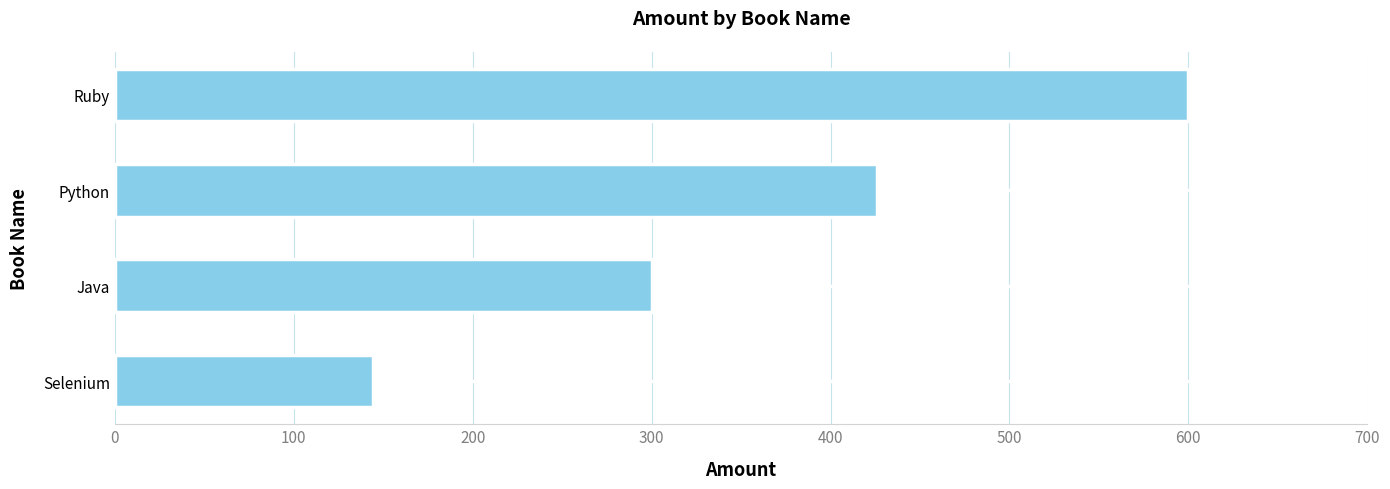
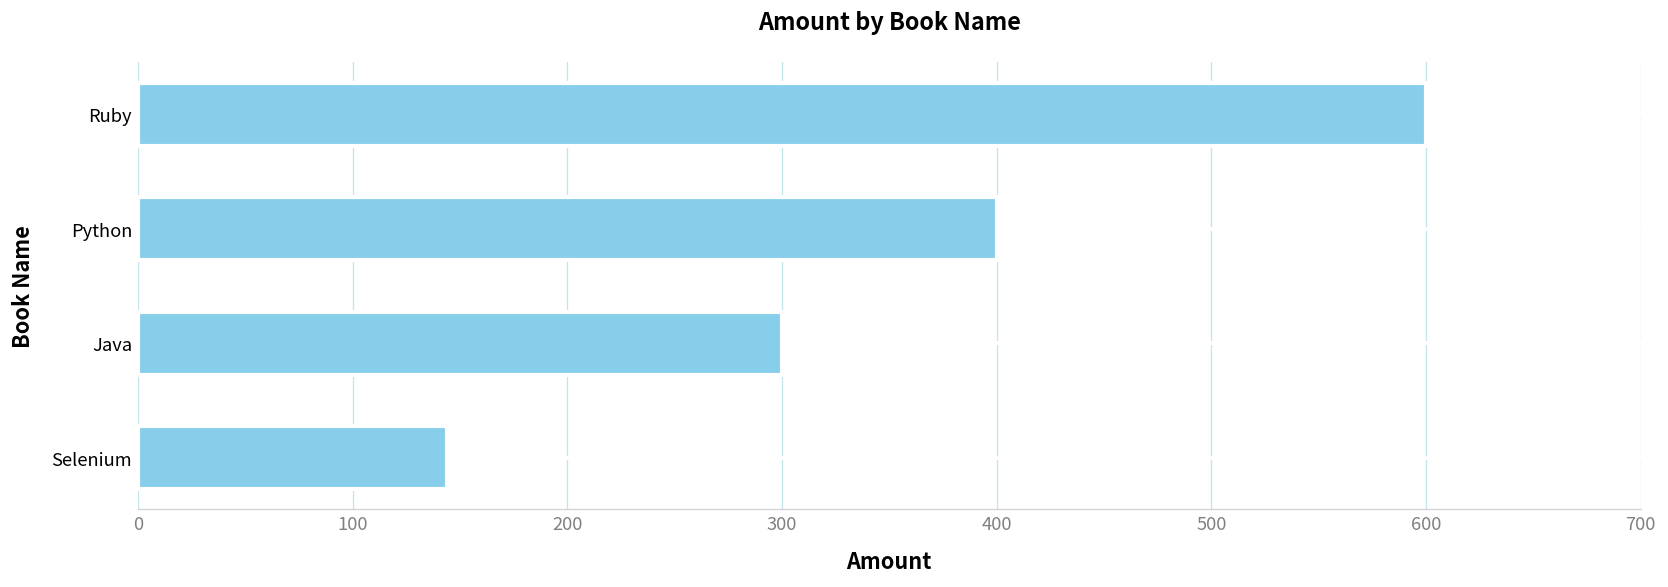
  {
    "Ruby": 600,
-   "Python": 426,
+   "Python": 400,
    "Java": 300,
    "Selenium": 144
  }
